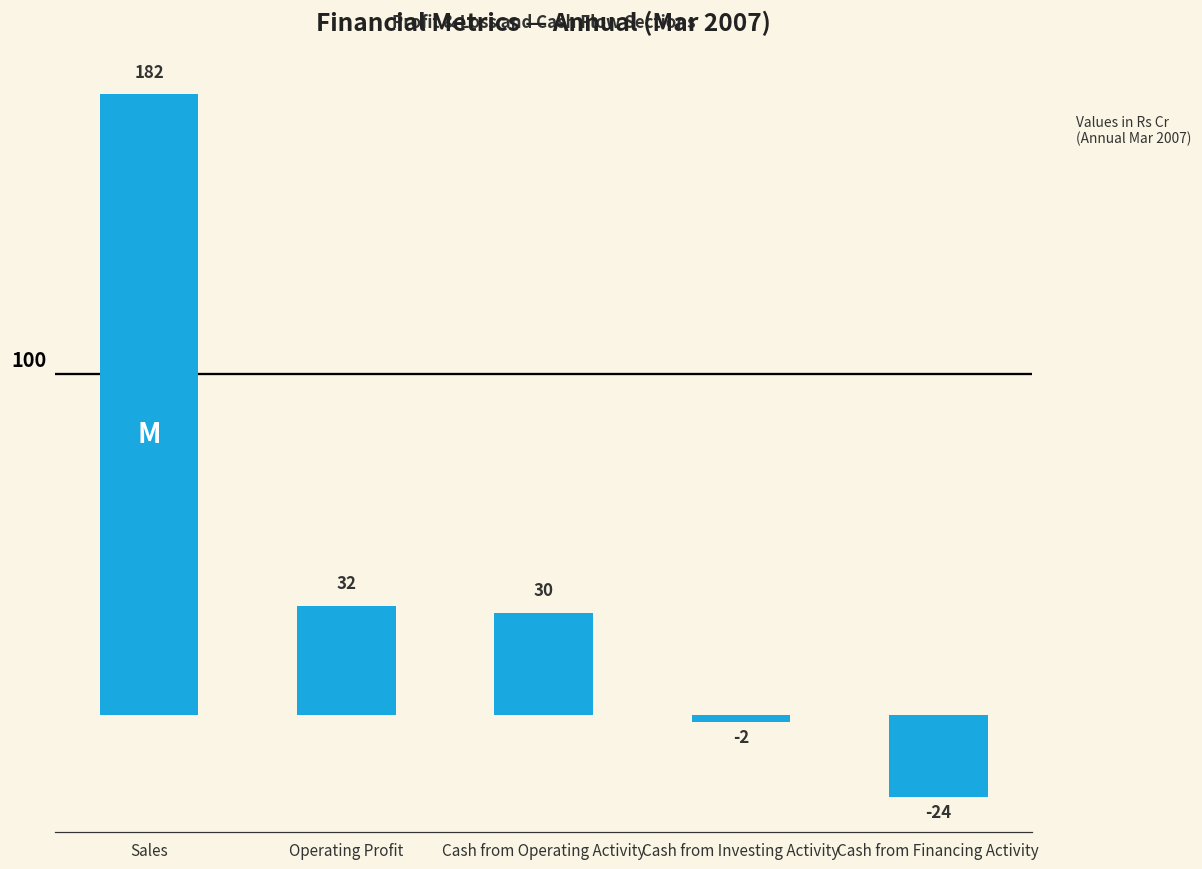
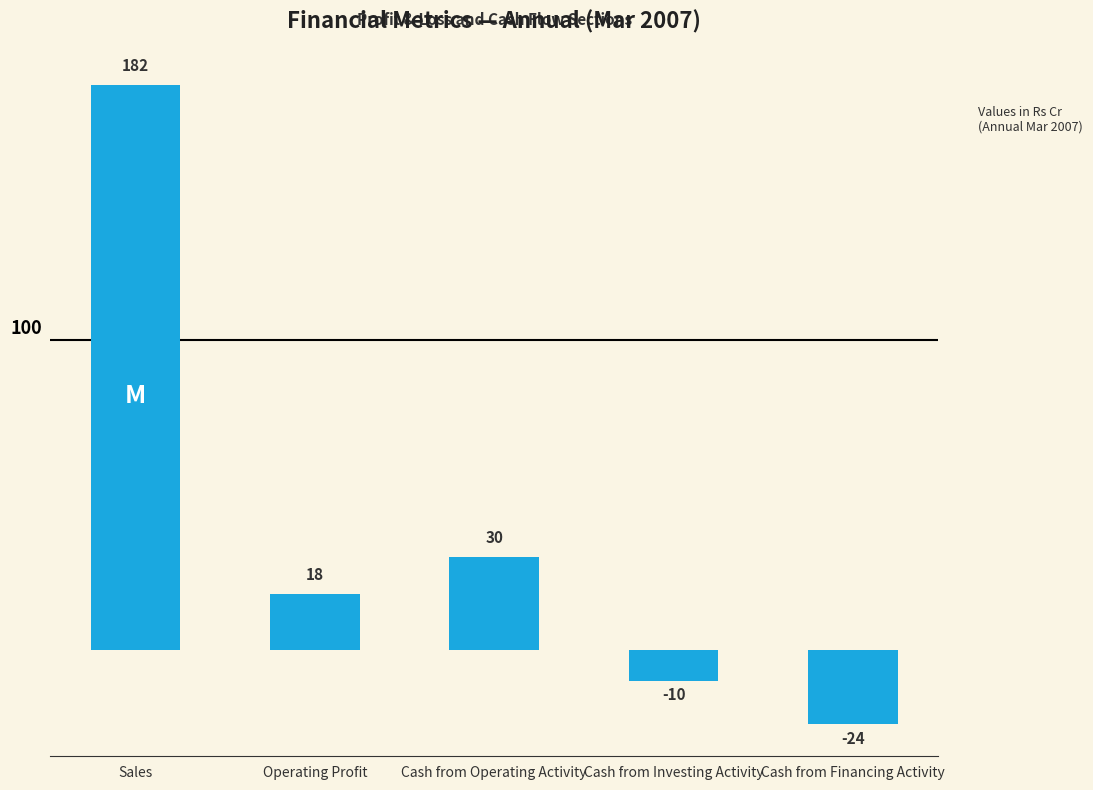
  {
    "Sales": 182,
-   "Operating Profit": 32,
+   "Operating Profit": 18,
    "Cash from Operating Activity": 30,
-   "Cash from Investing Activity": -2,
+   "Cash from Investing Activity": -10,
    "Cash from Financing Activity": -24
  }
